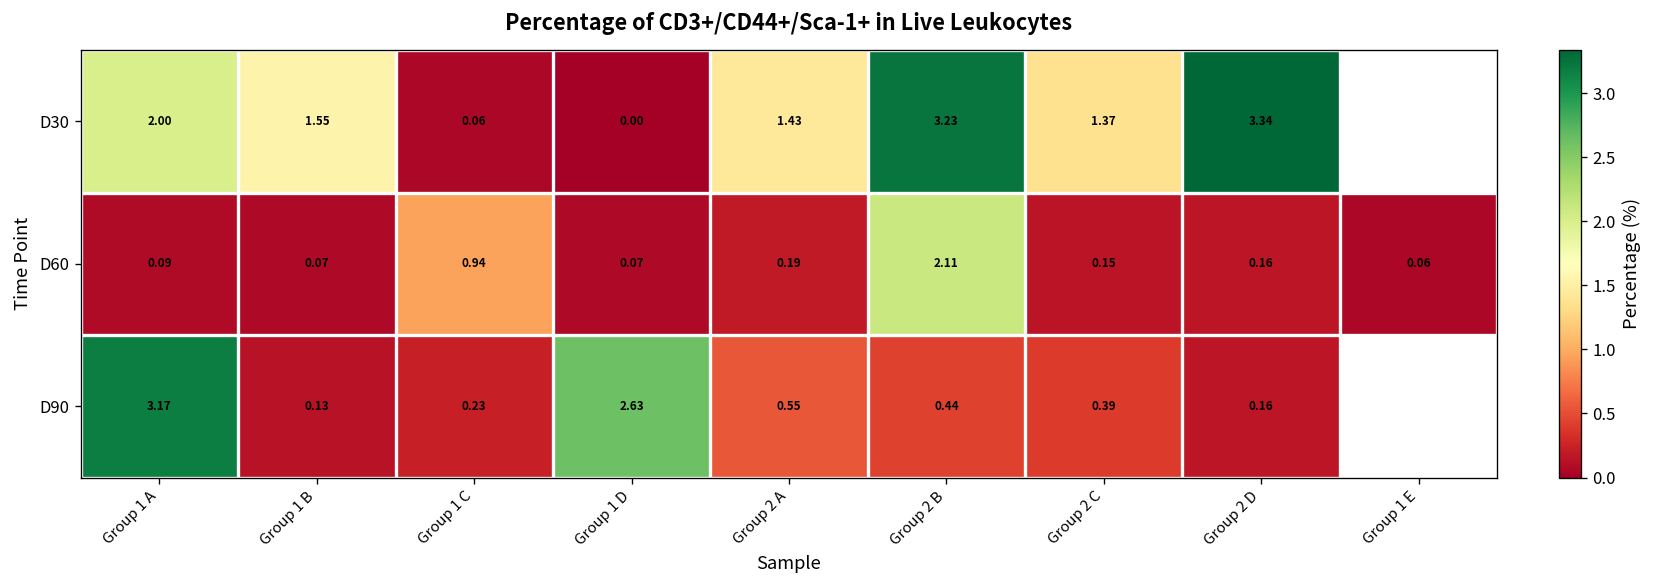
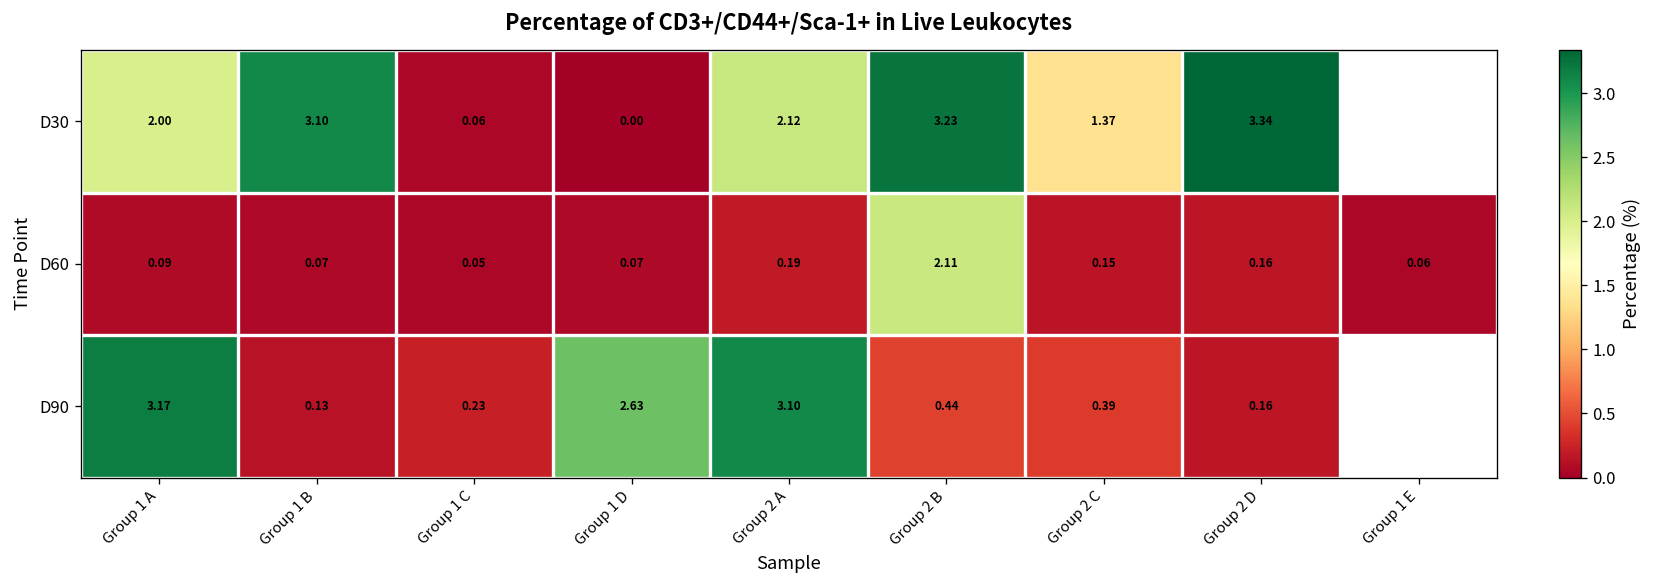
  {
    "D30": {
      "Group 1 A": 2.00,
-     "Group 1 B": 1.55,
+     "Group 1 B": 3.10,
      "Group 1 C": 0.06,
      "Group 1 D": 0.00,
-     "Group 2 A": 1.43,
+     "Group 2 A": 2.12,
      "Group 2 B": 3.23,
      "Group 2 C": 1.37,
      "Group 2 D": 3.34
    },
    "D60": {
      "Group 1 A": 0.09,
      "Group 1 B": 0.07,
-     "Group 1 C": 0.94,
+     "Group 1 C": 0.05,
      "Group 1 D": 0.07,
      "Group 2 A": 0.19,
      "Group 2 B": 2.11,
      "Group 2 C": 0.15,
      "Group 2 D": 0.16,
      "Group 1 E": 0.06
    },
    "D90": {
      "Group 1 A": 3.17,
      "Group 1 B": 0.13,
      "Group 1 C": 0.23,
      "Group 1 D": 2.63,
-     "Group 2 A": 0.55,
+     "Group 2 A": 3.10,
      "Group 2 B": 0.44,
      "Group 2 C": 0.39,
      "Group 2 D": 0.16
    }
  }
